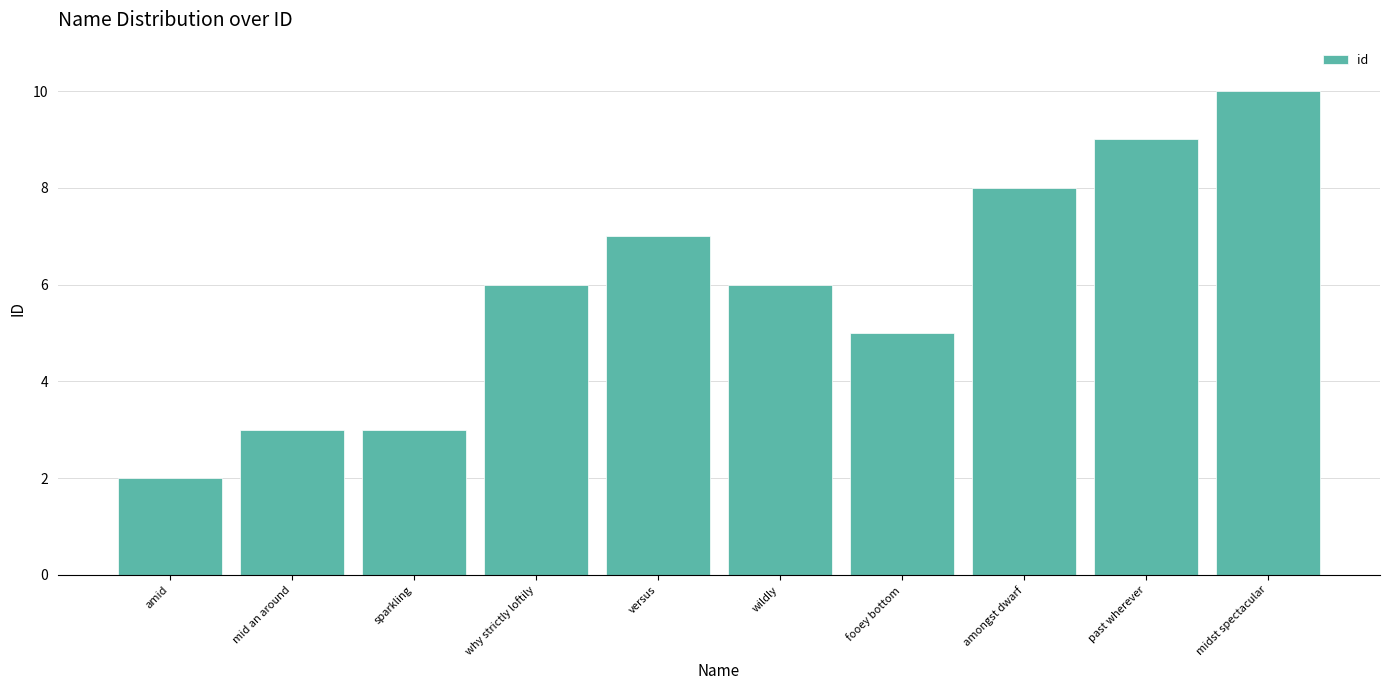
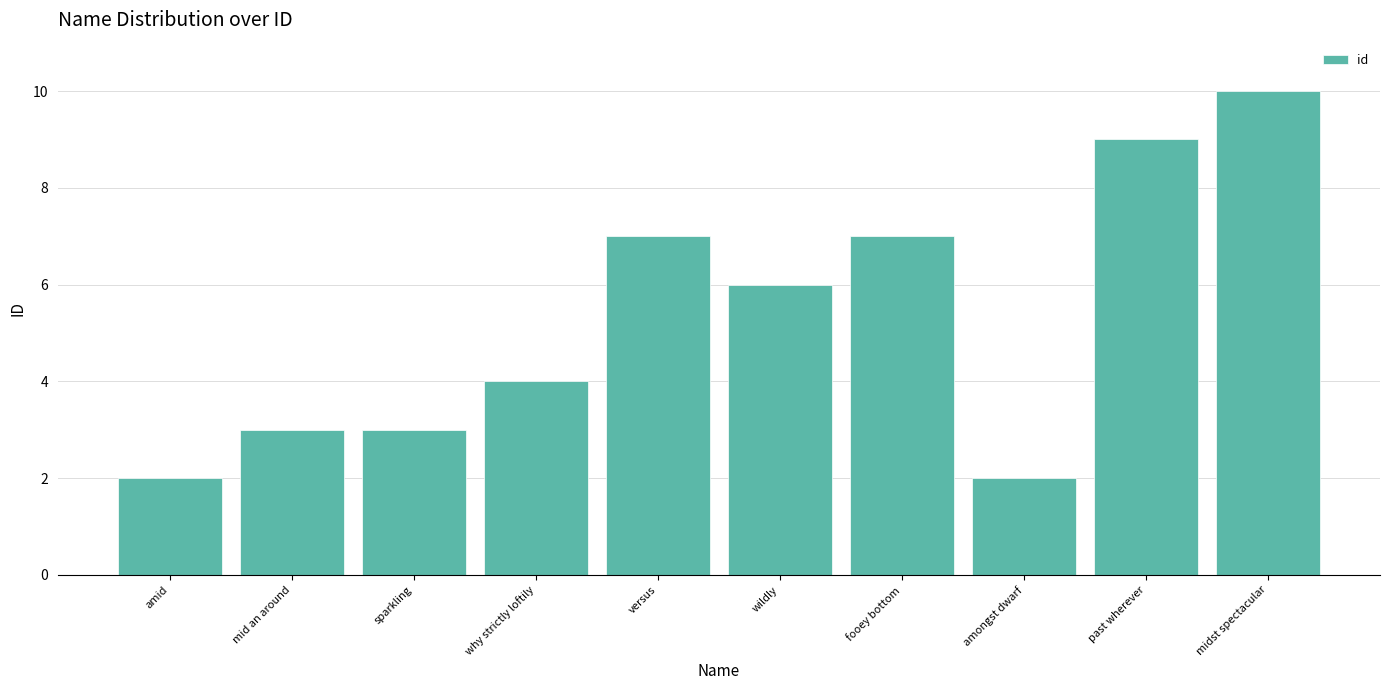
  {
    "amid": 2,
    "mid an around": 3,
    "sparkling": 3,
-   "why strictly loftily": 6,
+   "why strictly loftily": 4,
    "versus": 7,
    "wildly": 6,
-   "fooey bottom": 5,
-   "amongst dwarf": 8,
+   "fooey bottom": 7,
+   "amongst dwarf": 2,
    "past wherever": 9,
    "midst spectacular": 10
  }
